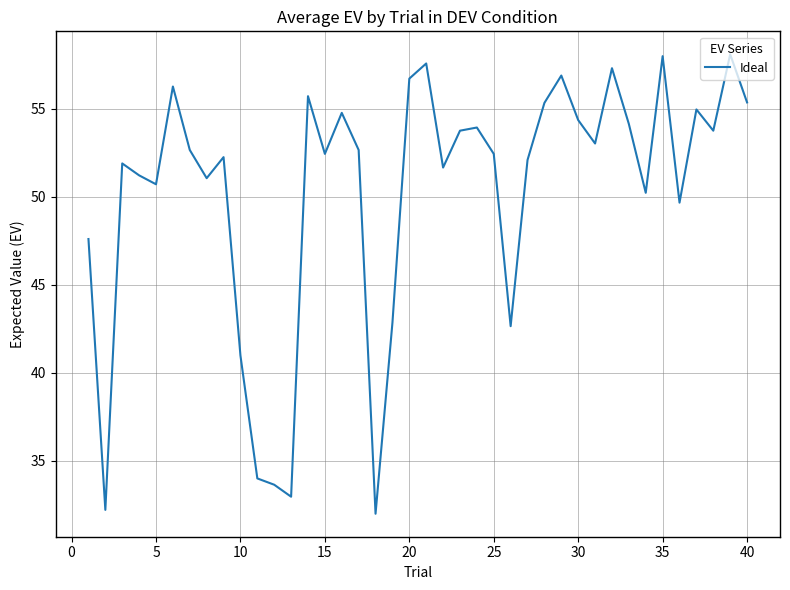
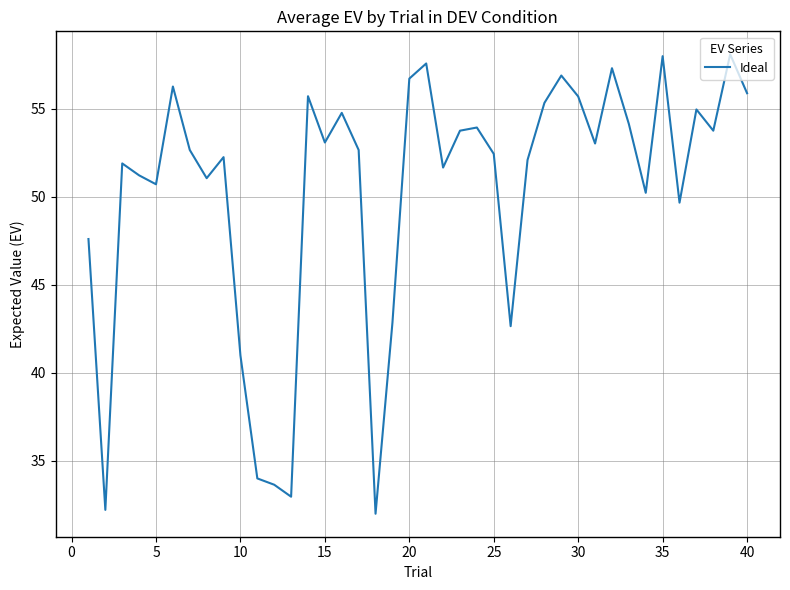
  {
    "5": 50.7,
    "10": 41.0,
-   "15": 52.4,
+   "15": 53.1,
    "20": 56.7,
    "25": 52.4,
-   "30": 54.4,
+   "30": 55.7,
    "35": 58.0,
-   "40": 55.4
+   "40": 55.9
  }
